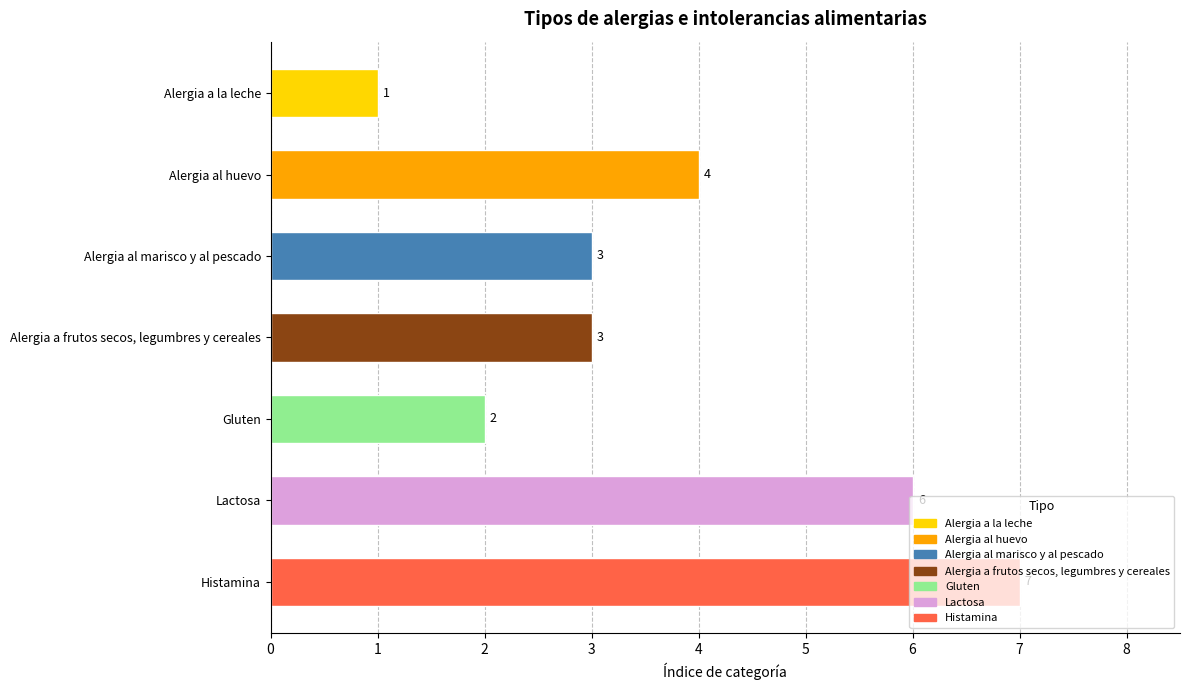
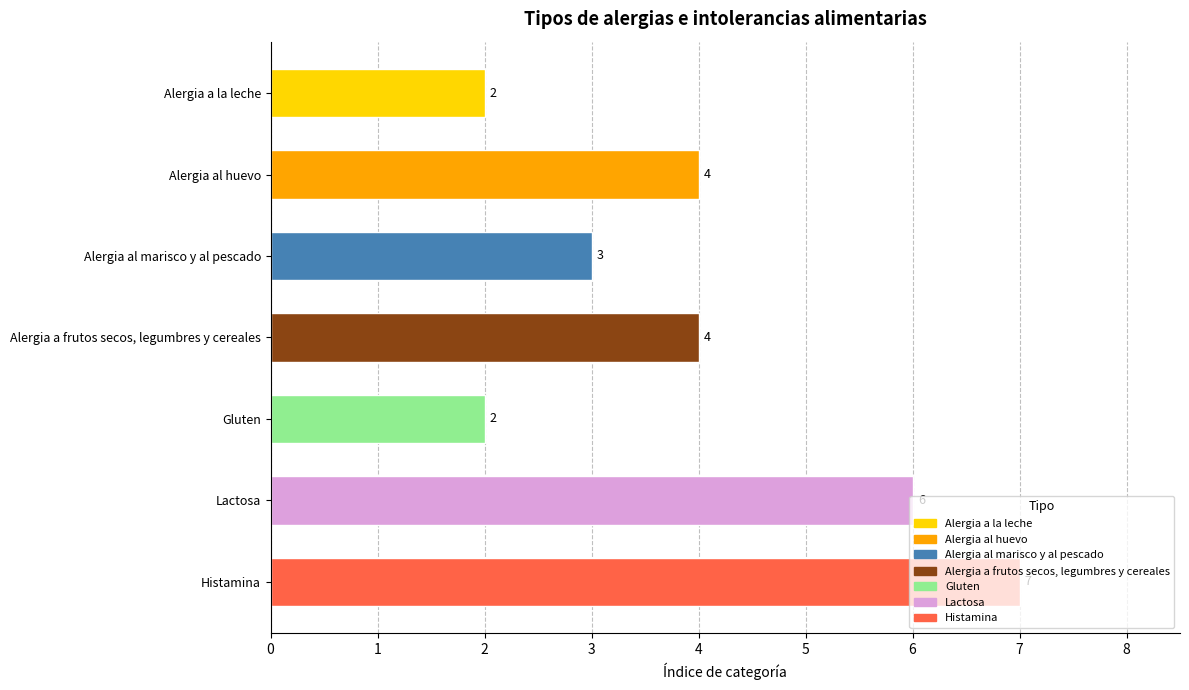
  {
-   "Alergia a la leche": 1,
+   "Alergia a la leche": 2,
    "Alergia al huevo": 4,
    "Alergia al marisco y al pescado": 3,
-   "Alergia a frutos secos, legumbres y cereales": 3,
+   "Alergia a frutos secos, legumbres y cereales": 4,
    "Gluten": 2
  }
